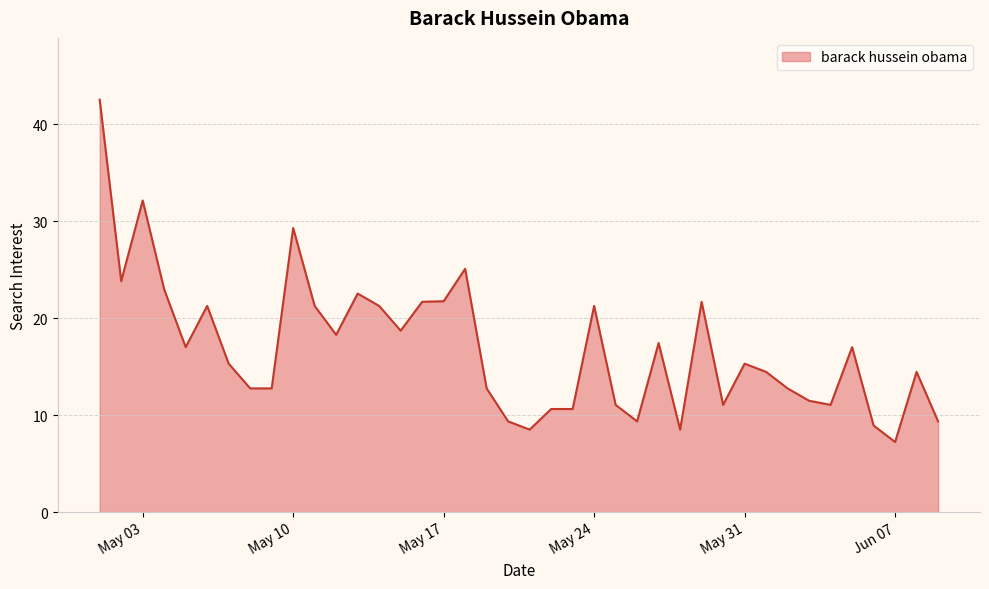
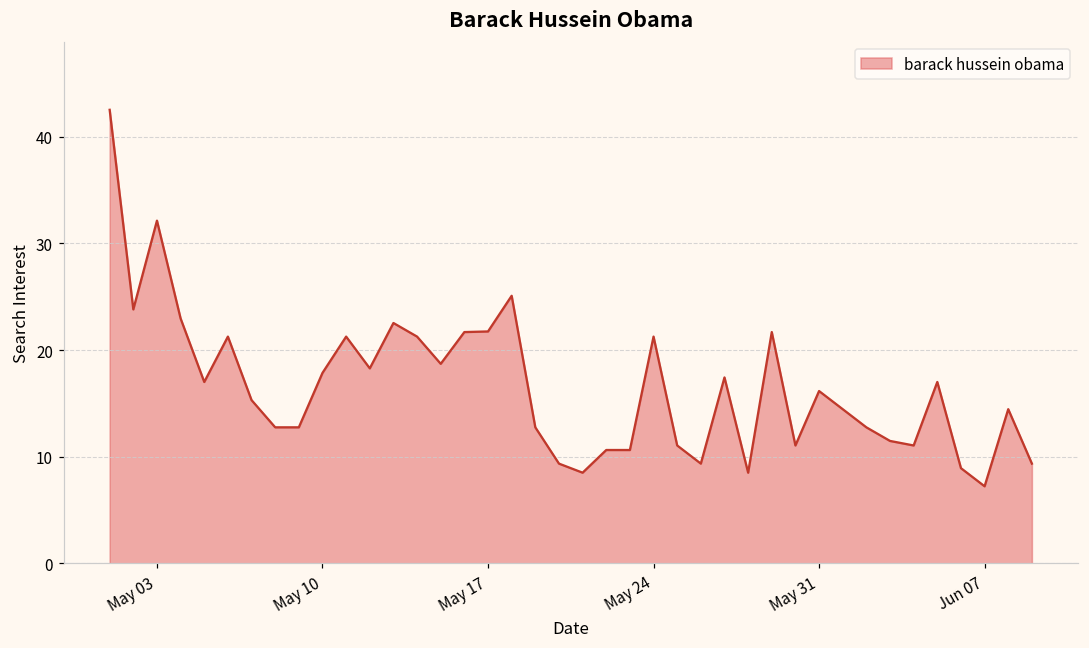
  {
    "May 03": 32,
-   "May 10": 29,
+   "May 10": 18,
    "May 17": 22,
    "May 24": 21,
-   "May 31": 15,
+   "May 31": 16,
    "Jun 07": 7
  }
